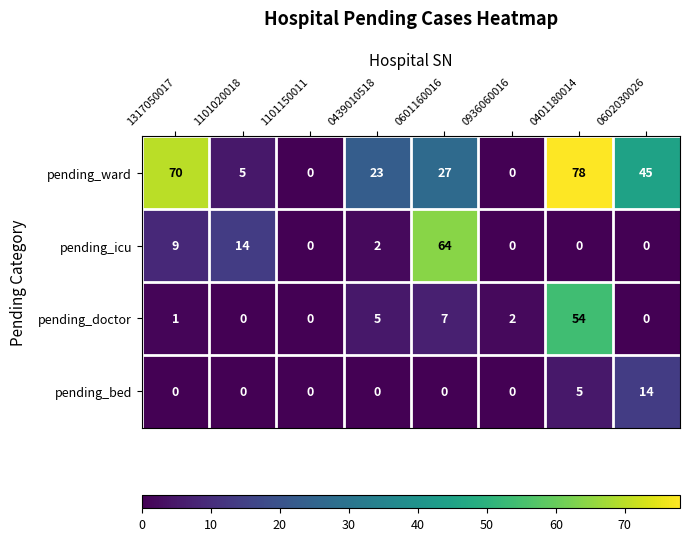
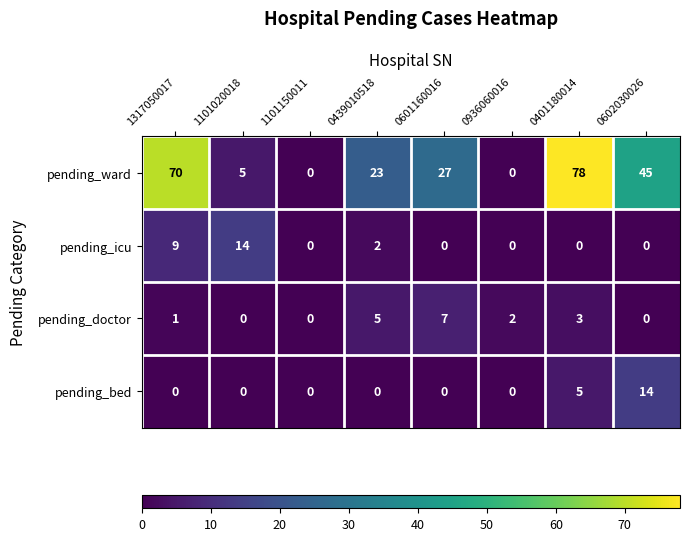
  {
    "pending_ward": {
      "1317050017": 70,
      "1101020018": 5,
      "1101150011": 0,
      "0439010518": 23,
      "0601160016": 27,
      "0936060016": 0,
      "0401180014": 78,
      "0602030026": 45
    },
    "pending_icu": {
      "1317050017": 9,
      "1101020018": 14,
      "1101150011": 0,
      "0439010518": 2,
-     "0601160016": 64,
+     "0601160016": 0,
      "0936060016": 0,
      "0401180014": 0,
      "0602030026": 0
    },
    "pending_doctor": {
      "1317050017": 1,
      "1101020018": 0,
      "1101150011": 0,
      "0439010518": 5,
      "0601160016": 7,
      "0936060016": 2,
-     "0401180014": 54,
+     "0401180014": 3,
      "0602030026": 0
    },
    "pending_bed": {
      "1317050017": 0,
      "1101020018": 0,
      "1101150011": 0,
      "0439010518": 0,
      "0601160016": 0,
      "0936060016": 0,
      "0401180014": 5,
      "0602030026": 14
    }
  }
